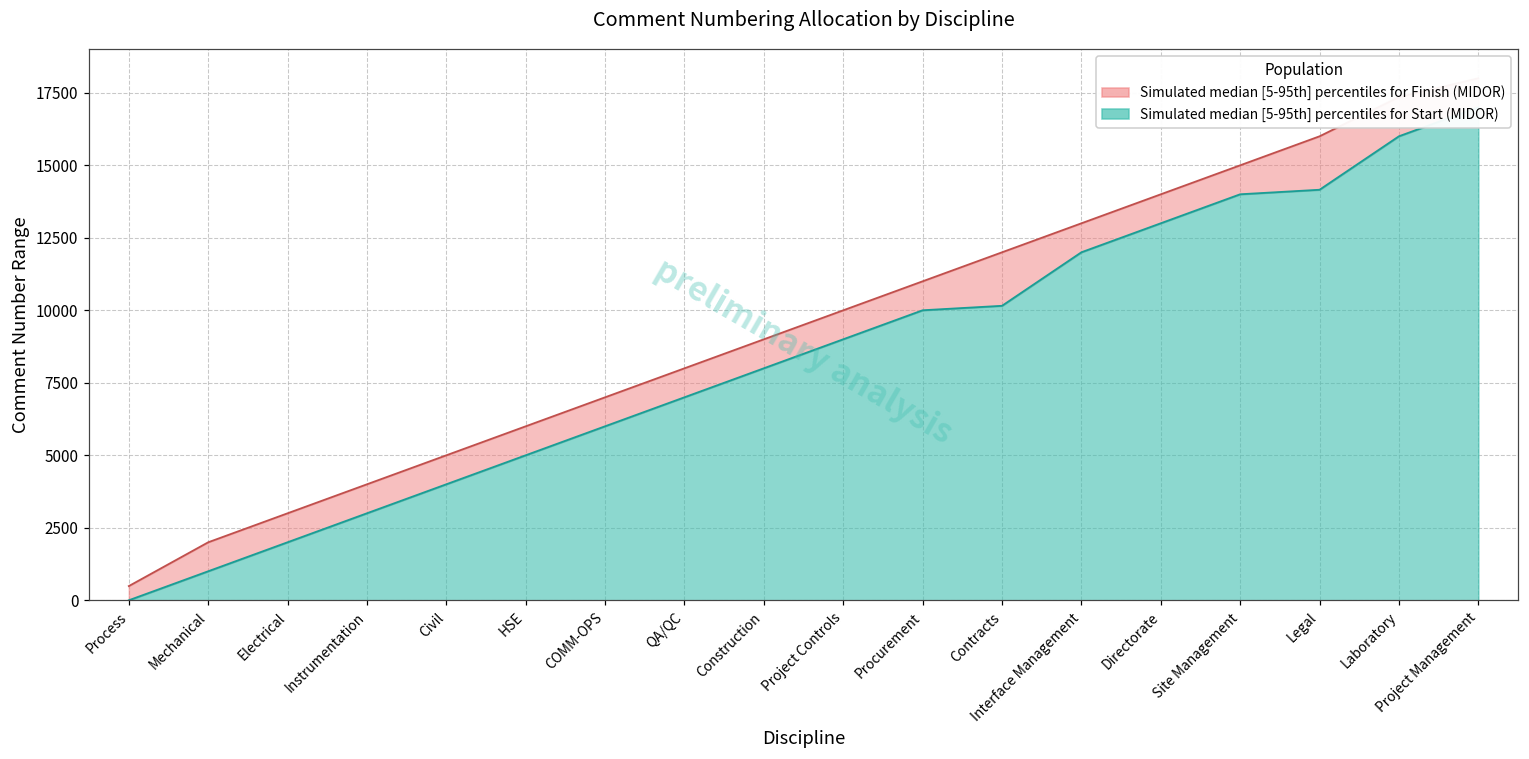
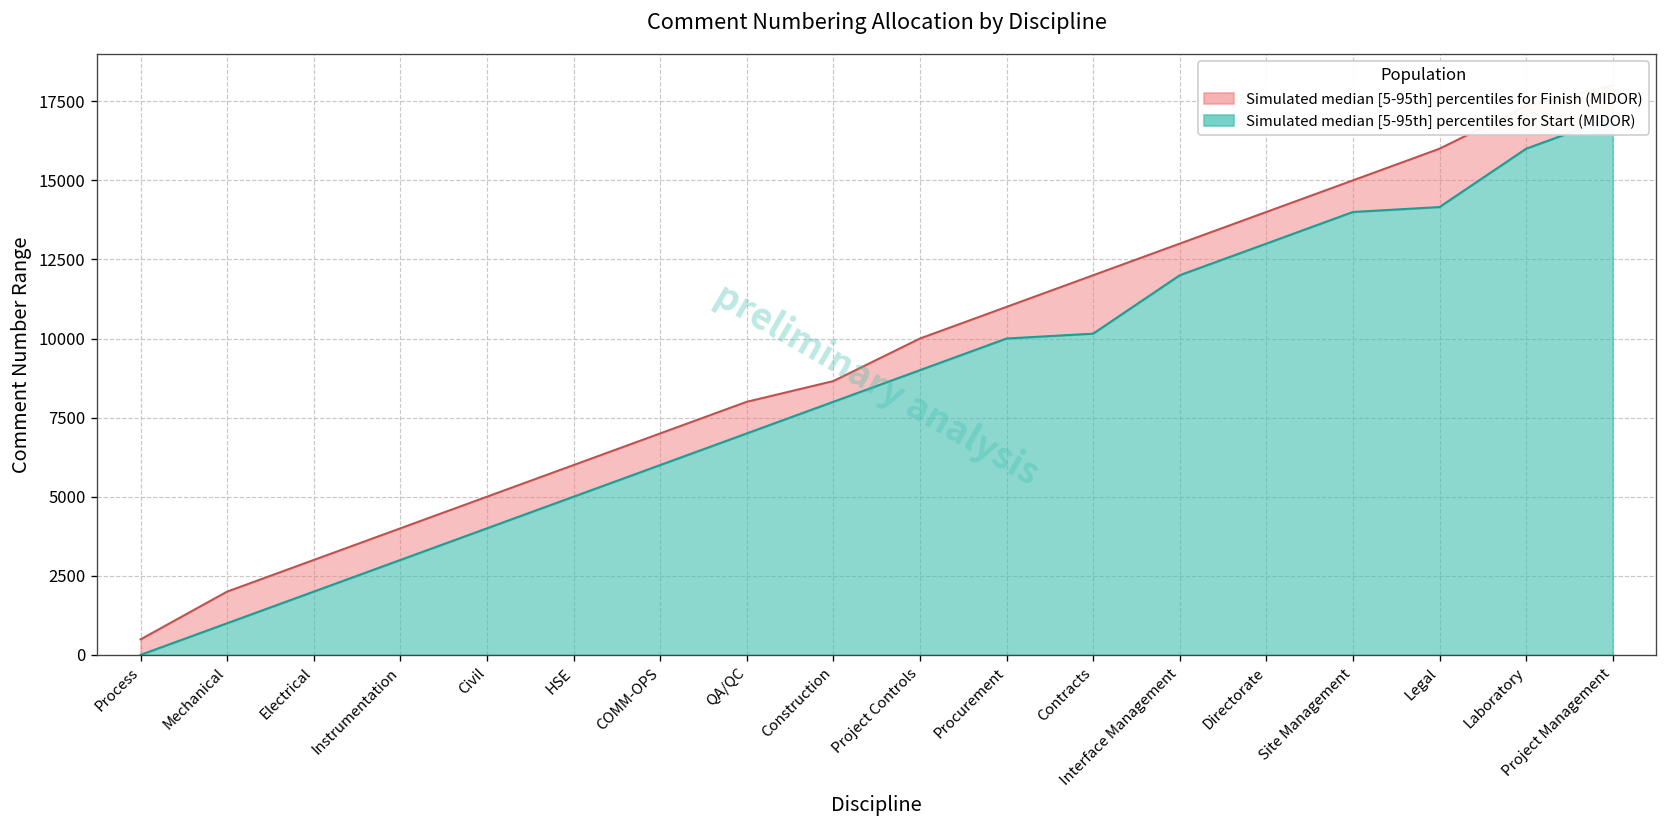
  {
    "Simulated median [5-95th] percentiles for Finish (MIDOR)": {
      "Process": 500,
      "Mechanical": 2000,
      "Electrical": 3000,
      "Instrumentation": 4000,
      "Civil": 5000,
      "HSE": 6000,
      "COMM-OPS": 7000,
      "QA/QC": 8000,
-     "Construction": 9000,
+     "Construction": 8700,
      "Project Controls": 10000,
      "Procurement": 11000,
      "Contracts": 12000,
      "Interface Management": 13000,
      "Directorate": 14000,
      "Site Management": 15000,
      "Legal": 16000
    },
    "Simulated median [5-95th] percentiles for Start (MIDOR)": {
      "Process": 0,
      "Mechanical": 1000,
      "Electrical": 2000,
      "Instrumentation": 3000,
      "Civil": 4000,
      "HSE": 5000,
      "COMM-OPS": 6000,
      "QA/QC": 7000,
      "Construction": 8000,
      "Project Controls": 9000,
      "Procurement": 10000,
      "Contracts": 10200,
      "Interface Management": 12000,
      "Directorate": 13000,
      "Site Management": 14000,
      "Legal": 14200,
      "Laboratory": 16000
    }
  }
